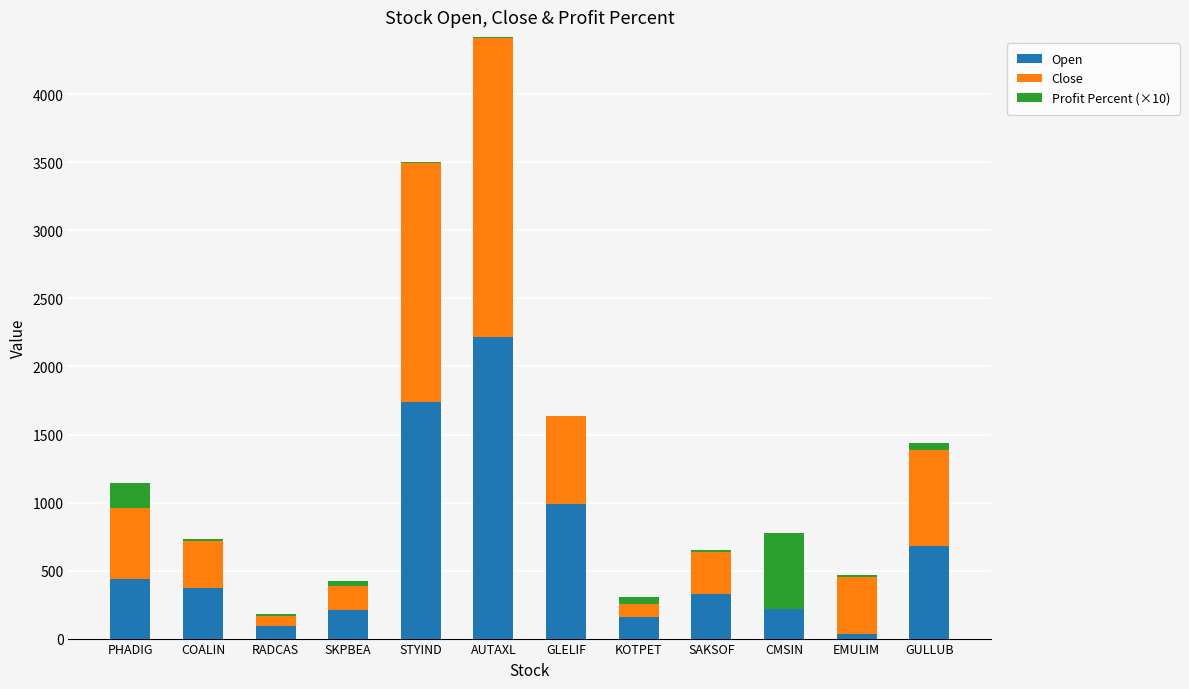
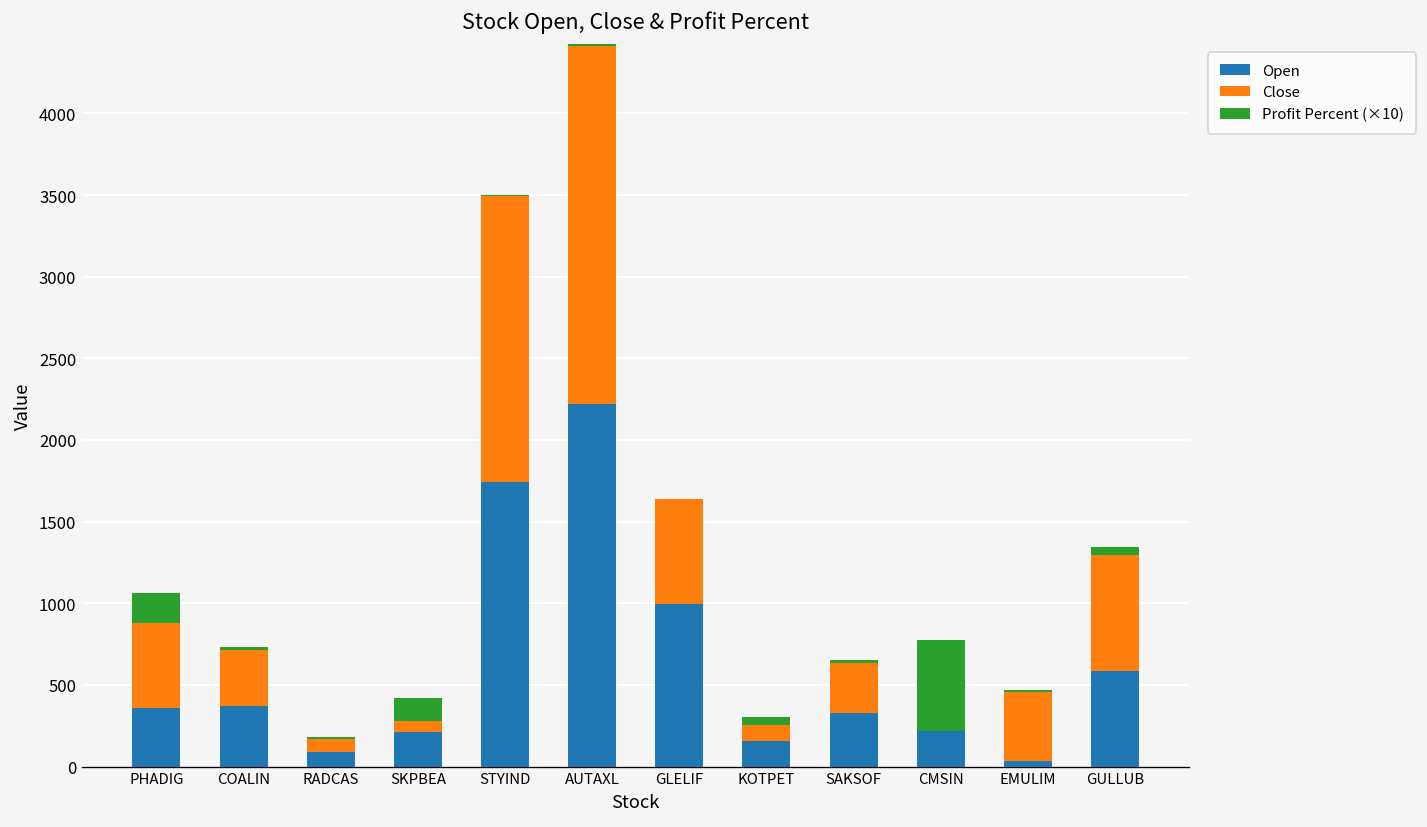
  {
    "Open": {
-     "PHADIG": 440,
+     "PHADIG": 360,
      "COALIN": 370,
      "RADCAS": 90,
      "SKPBEA": 210,
      "STYIND": 1740,
      "AUTAXL": 2220,
      "GLELIF": 990,
      "KOTPET": 160,
      "SAKSOF": 330,
      "EMULIM": 30,
-     "GULLUB": 680
+     "GULLUB": 590
    },
    "Close": {
      "PHADIG": 520,
      "COALIN": 360,
      "RADCAS": 90,
      "SKPBEA": 210,
      "STYIND": 1750,
      "AUTAXL": 2200,
      "GLELIF": 650,
      "KOTPET": 150,
      "SAKSOF": 320,
      "CMSIN": 390,
      "EMULIM": 430,
      "GULLUB": 710
    },
    "Profit Percent (×10)": {
      "PHADIG": 180,
-     "SKPBEA": -30,
+     "SKPBEA": -140,
      "GLELIF": 0,
      "GULLUB": 50
    }
  }
